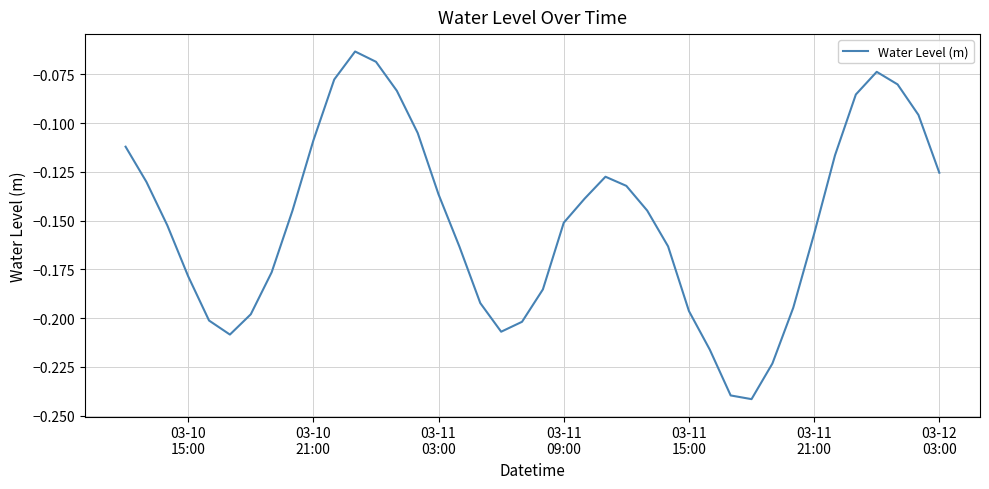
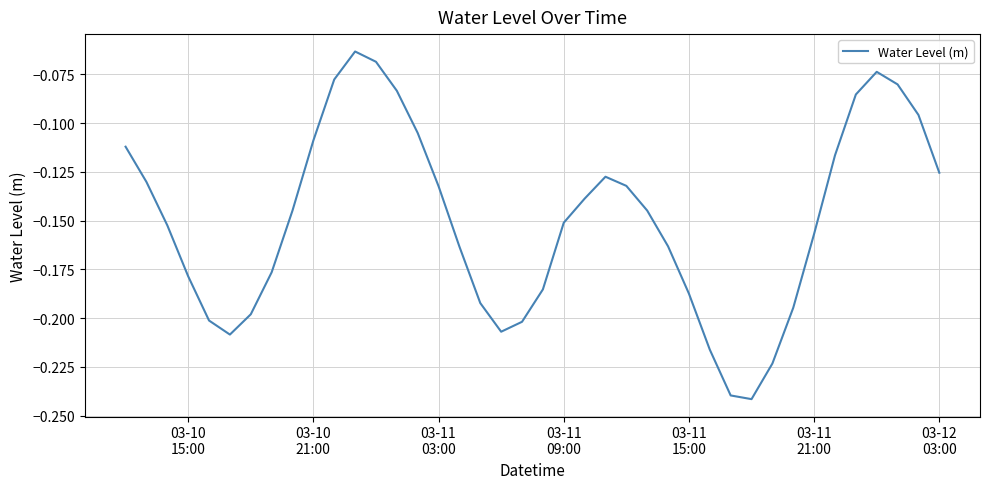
  {
    "03-10 15:00": -0.179,
    "03-10 21:00": -0.109,
-   "03-11 03:00": -0.137,
+   "03-11 03:00": -0.132,
    "03-11 09:00": -0.151,
-   "03-11 15:00": -0.196,
+   "03-11 15:00": -0.187,
    "03-11 21:00": -0.157,
    "03-12 03:00": -0.125
  }
